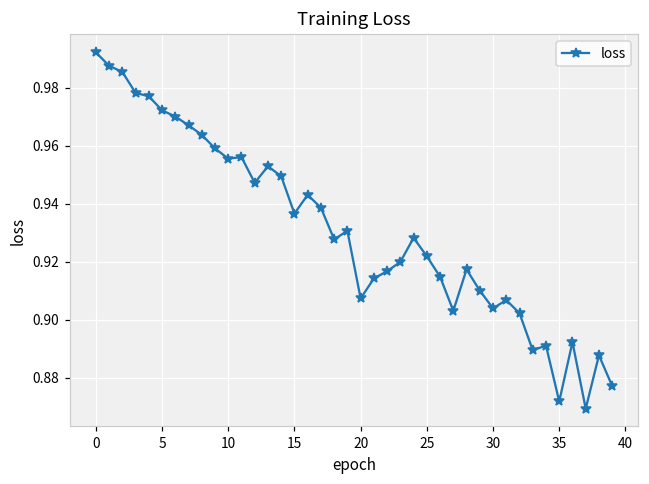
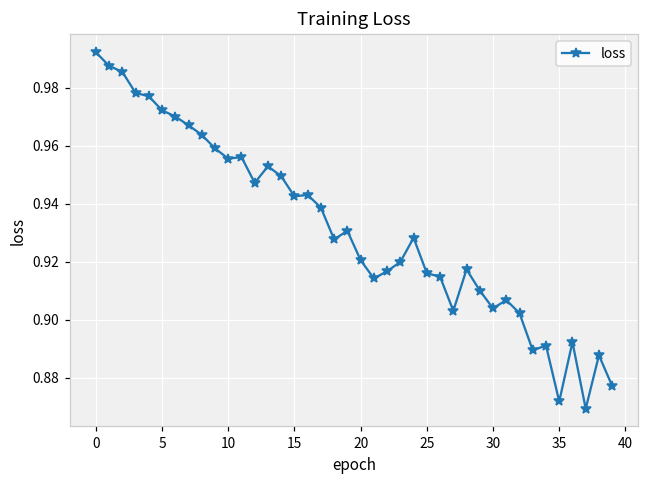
  {
    "0": 0.992,
    "5": 0.972,
    "10": 0.955,
-   "15": 0.937,
-   "20": 0.907,
-   "25": 0.922,
+   "15": 0.943,
+   "20": 0.921,
+   "25": 0.916,
    "30": 0.904,
    "35": 0.872
  }
